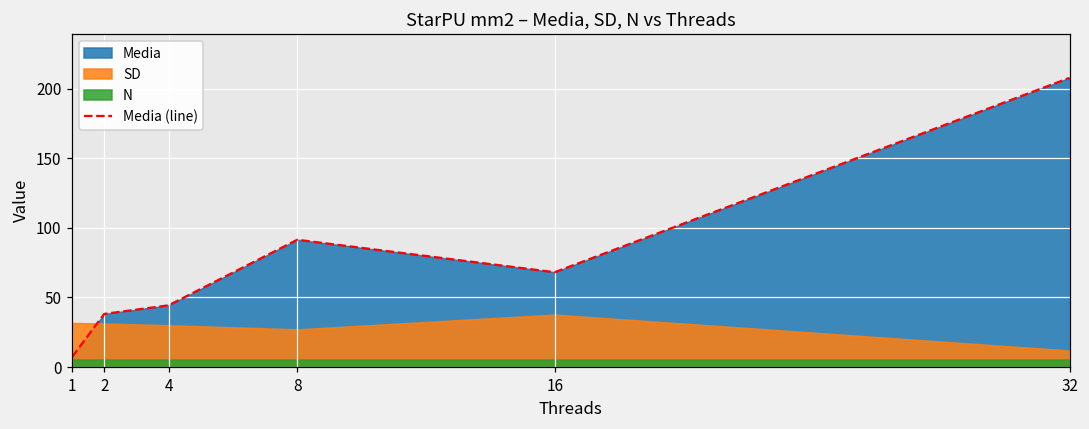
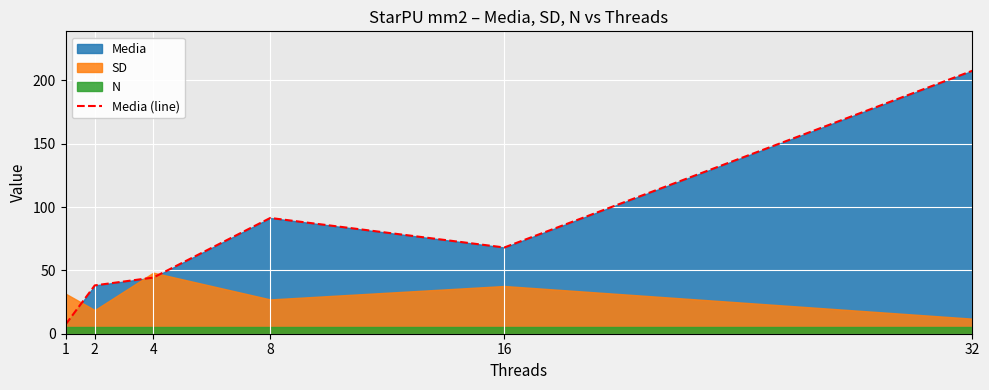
  {
    "Media": {
      "1": 7,
      "2": 38,
      "4": 44,
      "8": 91,
      "16": 68,
      "32": 208
    },
    "SD": {
      "1": 32,
-     "2": 31,
-     "4": 30,
+     "2": 19,
+     "4": 48,
      "8": 27,
      "16": 38,
      "32": 12
    },
    "N": {
      "1": 5,
      "2": 5,
      "4": 5,
      "8": 5,
      "16": 5,
      "32": 5
    }
  }
